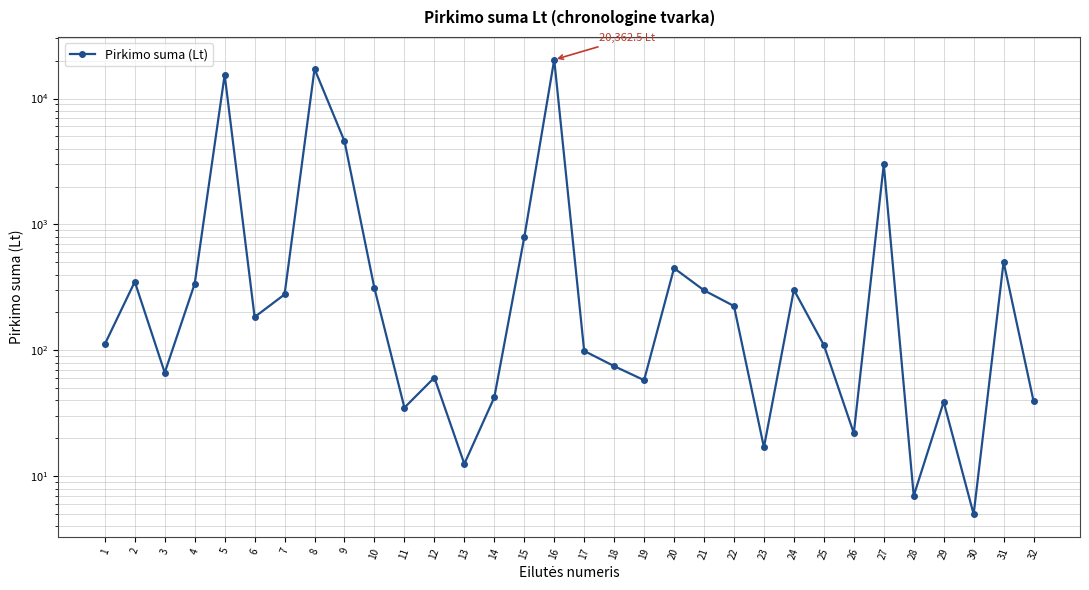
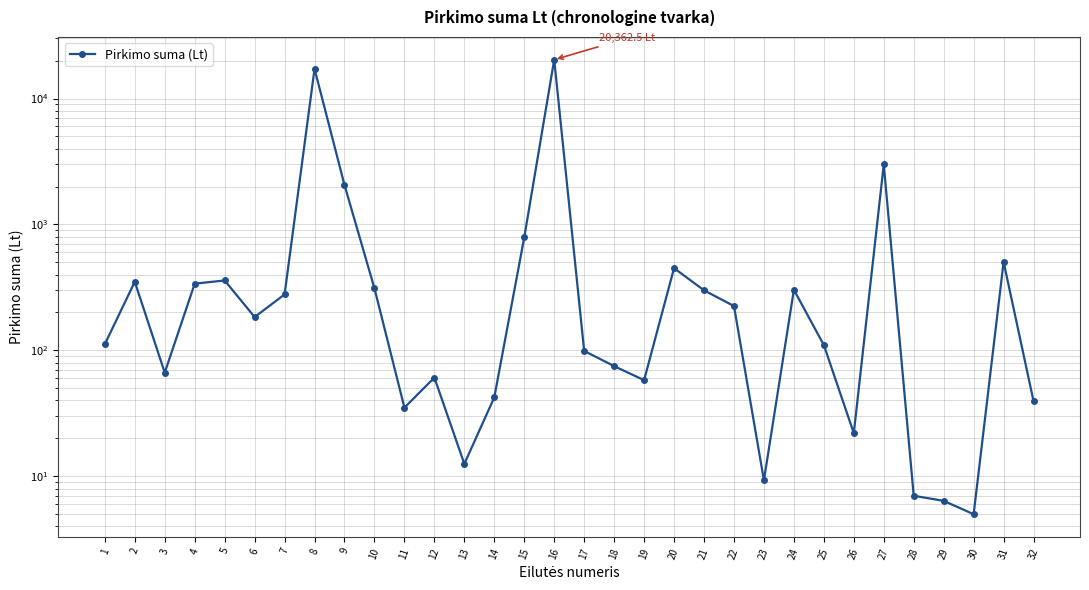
  {
    "1": 110,
    "2": 350,
    "3": 70,
    "4": 340,
-   "5": 15000,
+   "5": 360,
    "6": 180,
    "7": 280,
    "8": 17000,
-   "9": 4600,
+   "9": 2100,
    "10": 310,
    "11": 35,
    "12": 60,
    "13": 13,
    "14": 42,
    "15": 800,
    "17": 100,
    "18": 80,
    "19": 60,
    "20": 450,
    "21": 300,
    "22": 230,
-   "23": 17,
+   "23": 9,
    "24": 300,
    "25": 110,
    "26": 22,
    "27": 3000,
    "28": 7,
-   "29": 39,
+   "29": 6,
    "30": 5,
    "31": 500,
    "32": 39
  }
